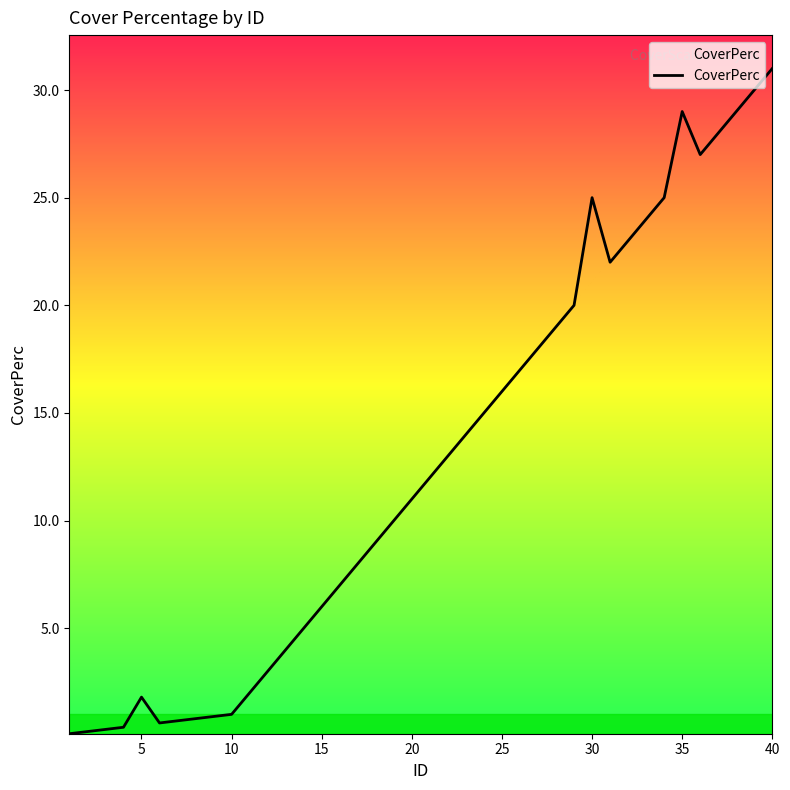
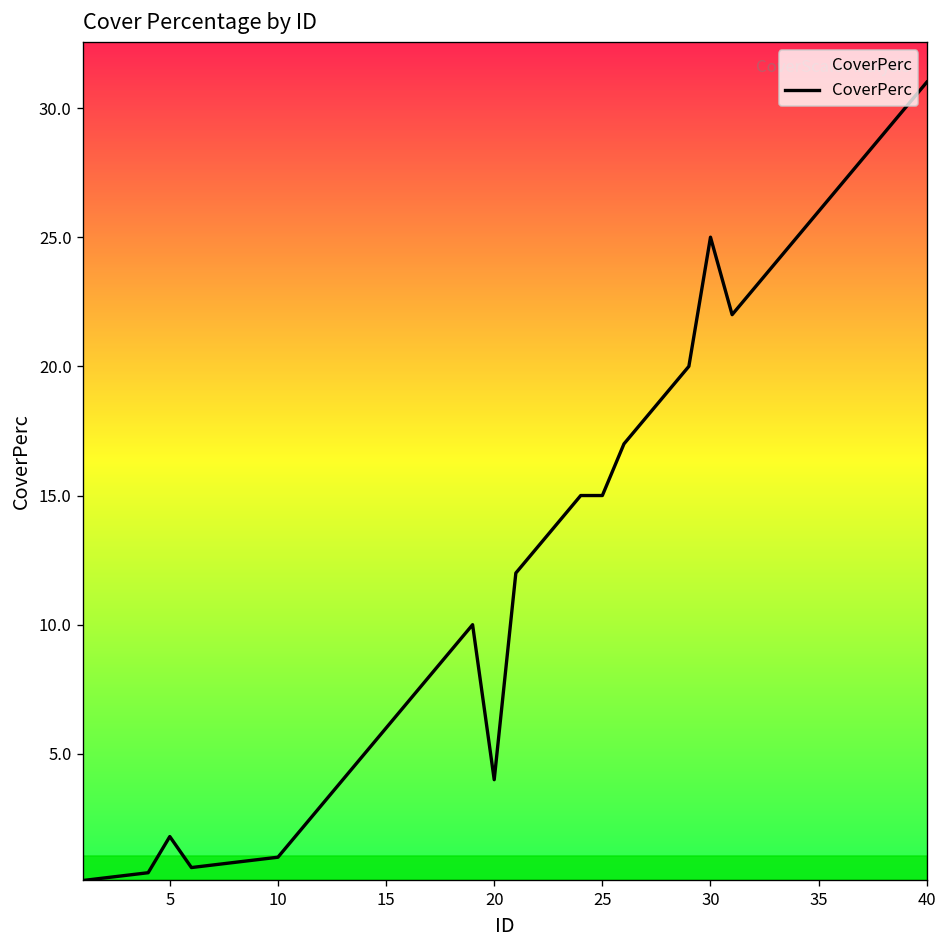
  {
    "5": 1.8,
    "15": 6,
-   "20": 11,
-   "25": 16,
+   "20": 4,
+   "25": 15,
    "30": 25,
-   "35": 29,
+   "35": 26,
    "40": 31
  }
